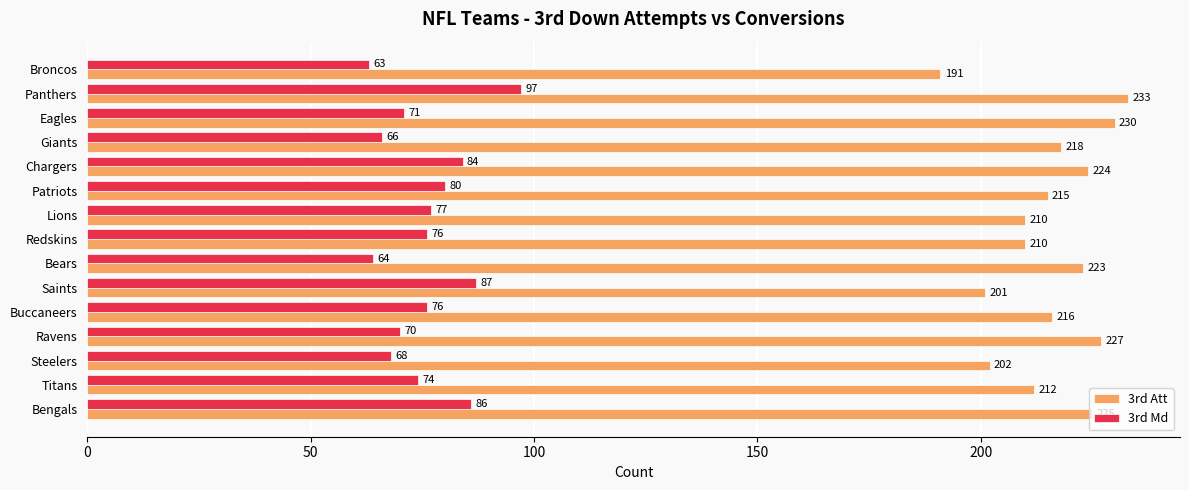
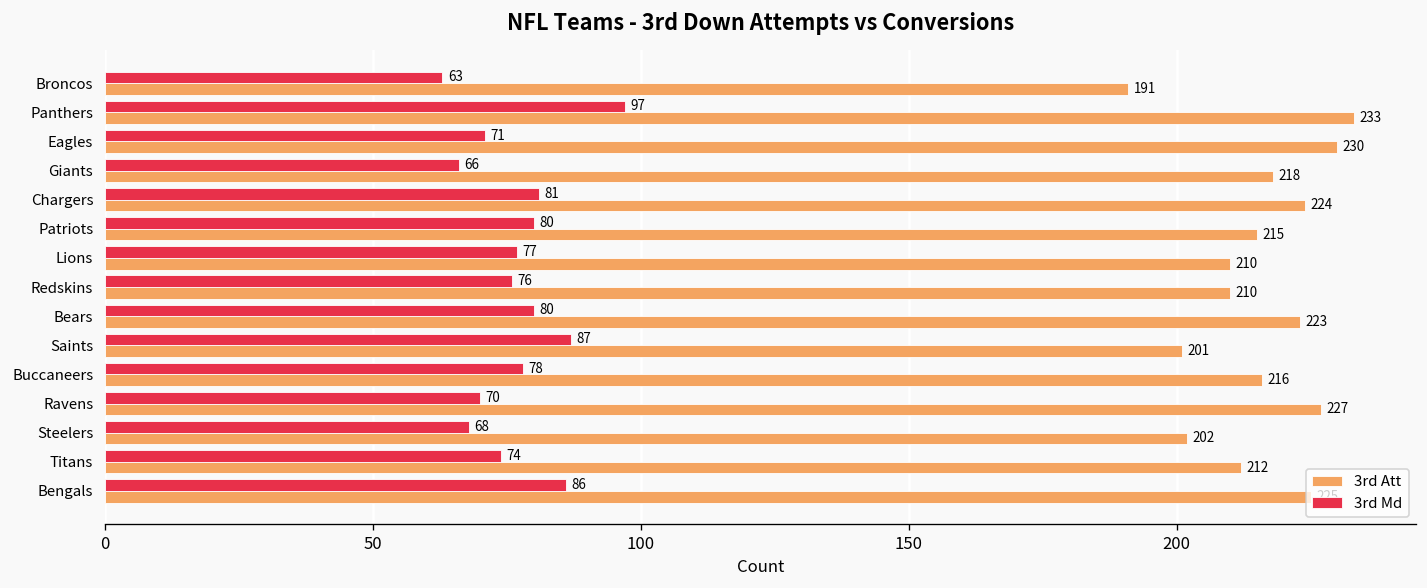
  {
    "3rd Att": {
      "Broncos": 191,
      "Panthers": 233,
      "Eagles": 230,
      "Giants": 218,
      "Chargers": 224,
      "Patriots": 215,
      "Lions": 210,
      "Redskins": 210,
      "Bears": 223,
      "Saints": 201,
      "Buccaneers": 216,
      "Ravens": 227,
      "Steelers": 202,
      "Titans": 212
    },
    "3rd Md": {
      "Broncos": 63,
      "Panthers": 97,
      "Eagles": 71,
      "Giants": 66,
-     "Chargers": 84,
+     "Chargers": 81,
      "Patriots": 80,
      "Lions": 77,
      "Redskins": 76,
-     "Bears": 64,
+     "Bears": 80,
      "Saints": 87,
-     "Buccaneers": 76,
+     "Buccaneers": 78,
      "Ravens": 70,
      "Steelers": 68,
      "Titans": 74,
      "Bengals": 86
    }
  }
